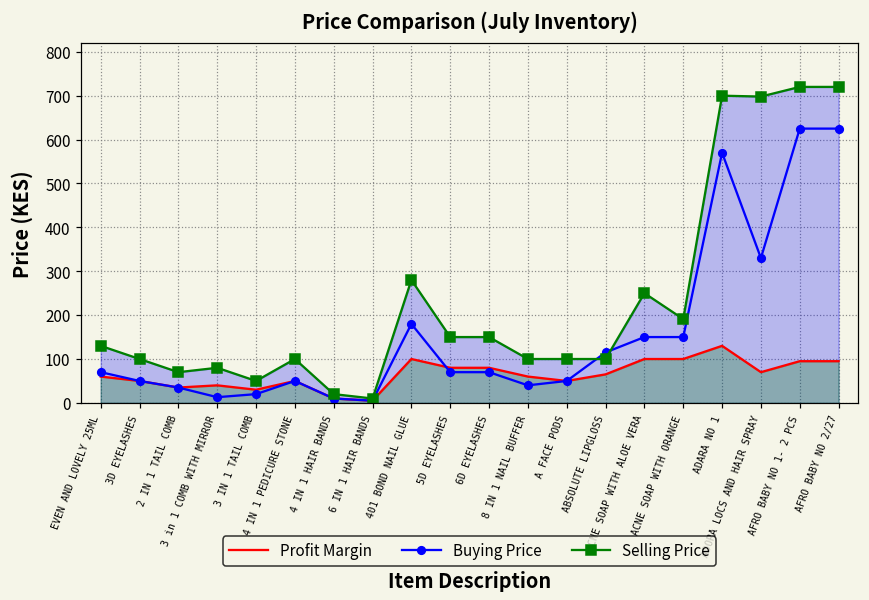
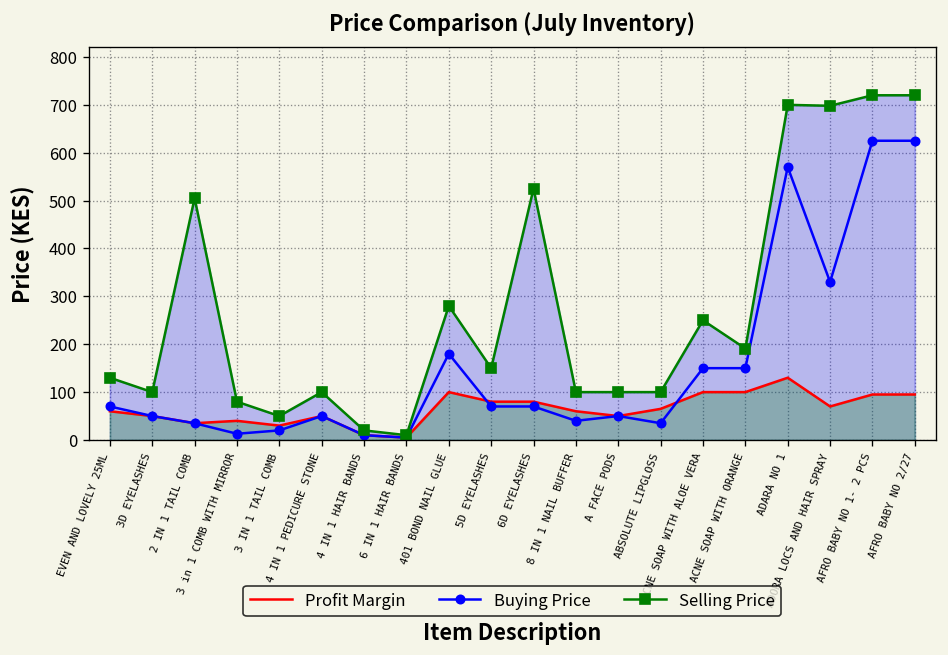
  {
    "Profit Margin": {
      "EVEN AND LOVELY 25ML": 60,
      "3 in 1 COMB WITH MIRROR": 40,
      "3 IN 1 TAIL COMB": 30,
      "401 BOND NAIL GLUE": 100,
      "5D EYELASHES": 80,
      "6D EYELASHES": 80,
      "8 IN 1 NAIL BUFFER": 60,
      "ABSOLUTE LIPGLOSS": 70,
      "ACNE SOAP WITH ALOE VERA": 100,
      "ACNE SOAP WITH ORANGE": 100,
      "ADARA NO 1": 130,
      "ADORA LOCS AND HAIR SPRAY": 70,
      "AFRO BABY NO 1- 2 PCS": 100,
      "AFRO BABY NO 2/27": 100
    },
    "Buying Price": {
      "EVEN AND LOVELY 25ML": 70,
      "3 in 1 COMB WITH MIRROR": 10,
      "3 IN 1 TAIL COMB": 20,
      "401 BOND NAIL GLUE": 180,
      "5D EYELASHES": 70,
      "6D EYELASHES": 70,
      "8 IN 1 NAIL BUFFER": 40,
-     "ABSOLUTE LIPGLOSS": 120,
+     "ABSOLUTE LIPGLOSS": 40,
      "ACNE SOAP WITH ALOE VERA": 150,
      "ACNE SOAP WITH ORANGE": 150,
      "ADARA NO 1": 570,
      "ADORA LOCS AND HAIR SPRAY": 330,
      "AFRO BABY NO 1- 2 PCS": 630,
      "AFRO BABY NO 2/27": 630
    },
    "Selling Price": {
      "EVEN AND LOVELY 25ML": 130,
      "3D EYELASHES": 100,
-     "2 IN 1 TAIL COMB": 70,
+     "2 IN 1 TAIL COMB": 510,
      "3 in 1 COMB WITH MIRROR": 80,
      "3 IN 1 TAIL COMB": 50,
      "4 IN 1 PEDICURE STONE": 100,
      "4 IN 1 HAIR BANDS": 20,
      "401 BOND NAIL GLUE": 280,
      "5D EYELASHES": 150,
-     "6D EYELASHES": 150,
+     "6D EYELASHES": 530,
      "8 IN 1 NAIL BUFFER": 100,
      "A FACE PODS": 100,
      "ABSOLUTE LIPGLOSS": 100,
      "ACNE SOAP WITH ALOE VERA": 250,
      "ACNE SOAP WITH ORANGE": 190,
      "ADARA NO 1": 700,
      "ADORA LOCS AND HAIR SPRAY": 700,
      "AFRO BABY NO 1- 2 PCS": 720,
      "AFRO BABY NO 2/27": 720
    }
  }
